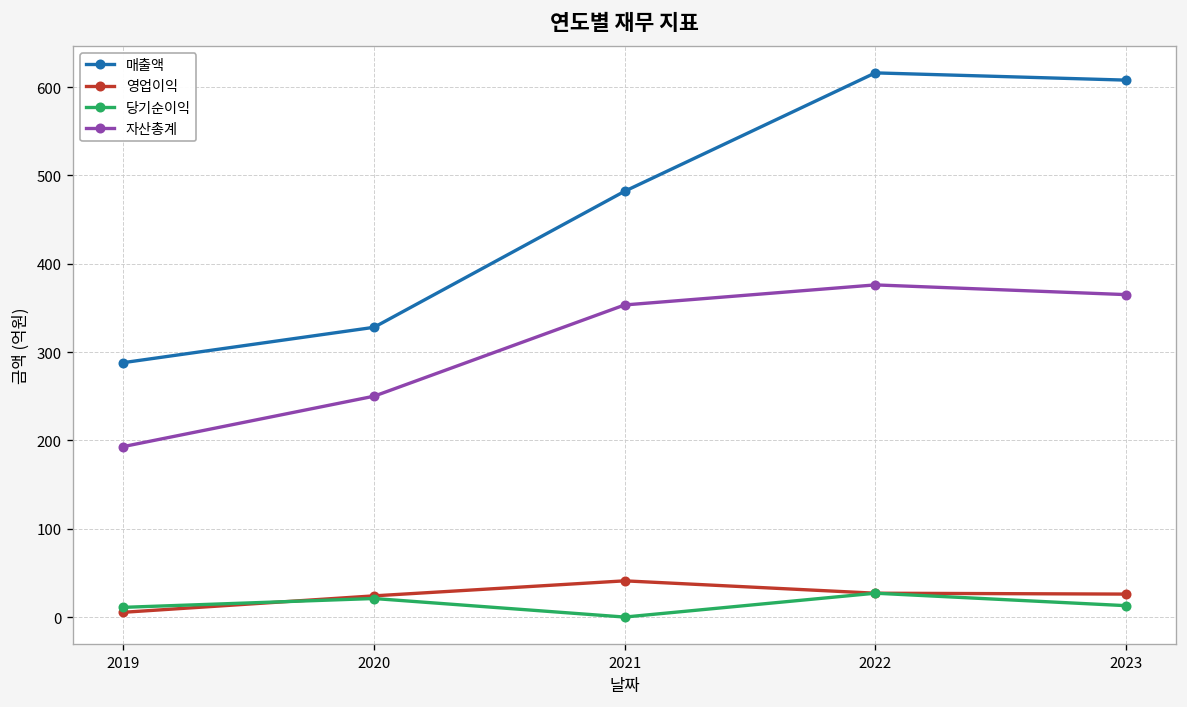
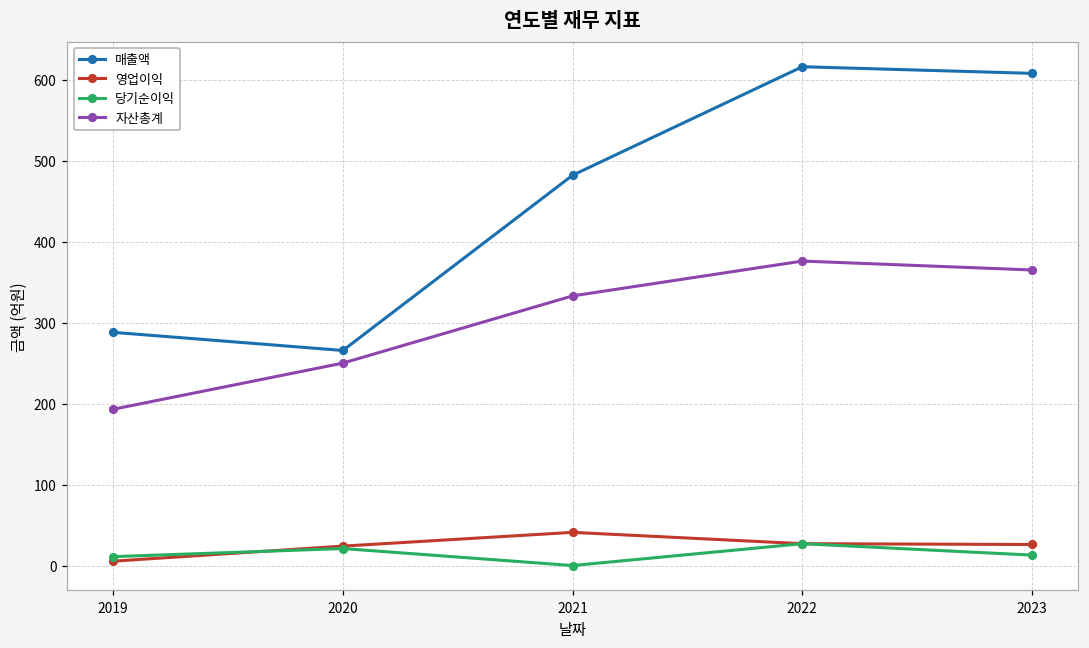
  {
    "매출액": {
      "2019": 290,
-     "2020": 330,
+     "2020": 270,
      "2021": 480,
      "2022": 620,
      "2023": 610
    },
    "영업이익": {
      "2019": 10,
      "2021": 40,
      "2023": 30
    },
    "당기순이익": {
      "2019": 10,
      "2021": 0,
      "2023": 10
    },
    "자산총계": {
      "2019": 190,
      "2020": 250,
-     "2021": 350,
+     "2021": 330,
      "2022": 380,
      "2023": 370
    }
  }
